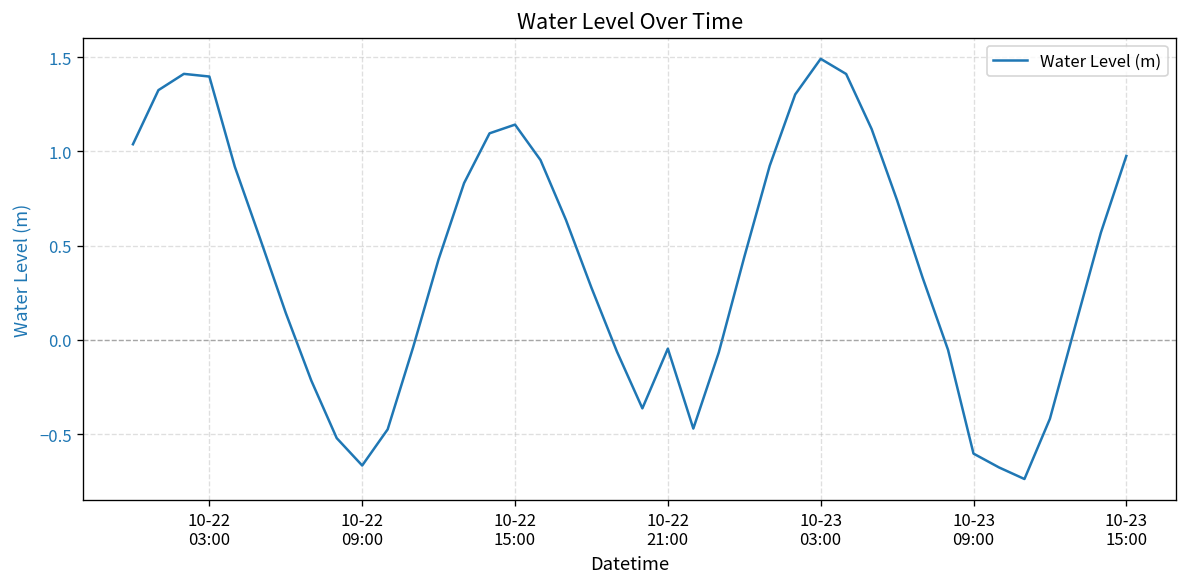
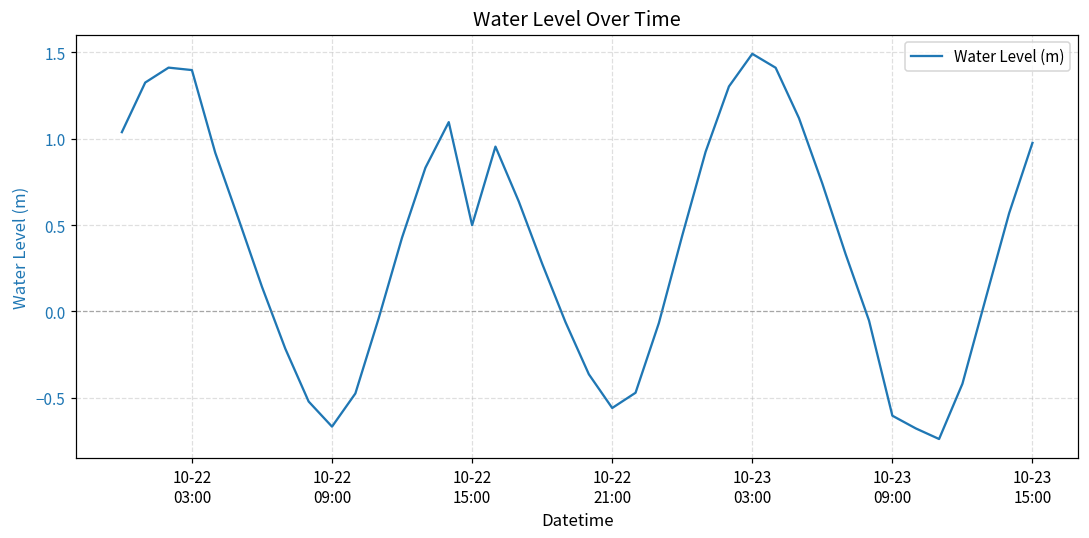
  {
    "10-22 03:00": 1.40,
    "10-22 09:00": -0.67,
-   "10-22 15:00": 1.14,
-   "10-22 21:00": -0.05,
+   "10-22 15:00": 0.50,
+   "10-22 21:00": -0.56,
    "10-23 03:00": 1.49,
    "10-23 09:00": -0.60,
    "10-23 15:00": 0.98
  }
